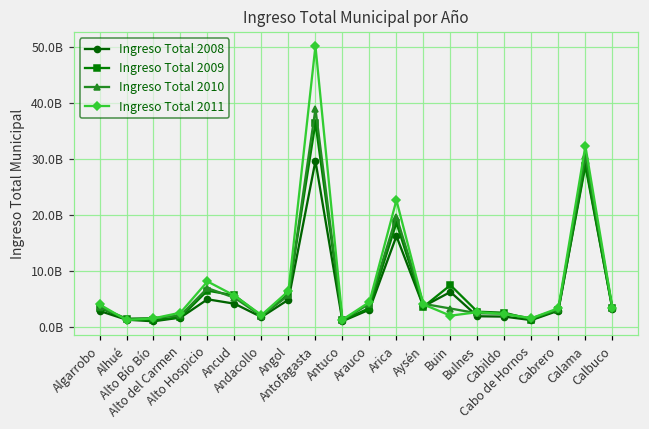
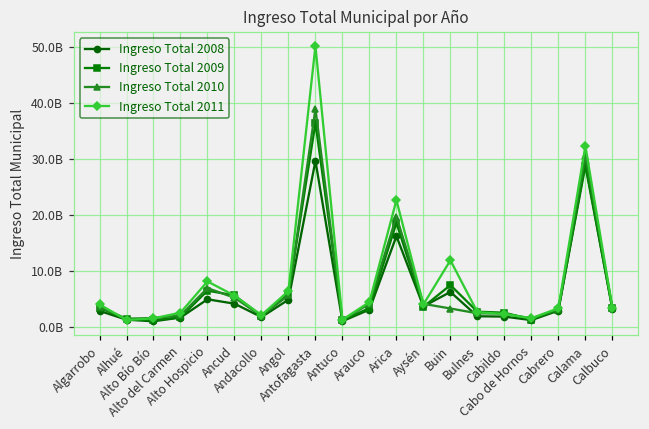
  {
    "Ingreso Total 2011": {
      "Alto del Carmen": 2000000000,
      "Alto Hospicio": 8000000000,
      "Angol": 6000000000,
      "Antofagasta": 50000000000,
      "Arica": 23000000000,
-     "Buin": 2000000000,
+     "Buin": 12000000000,
      "Calama": 32000000000
    }
  }
